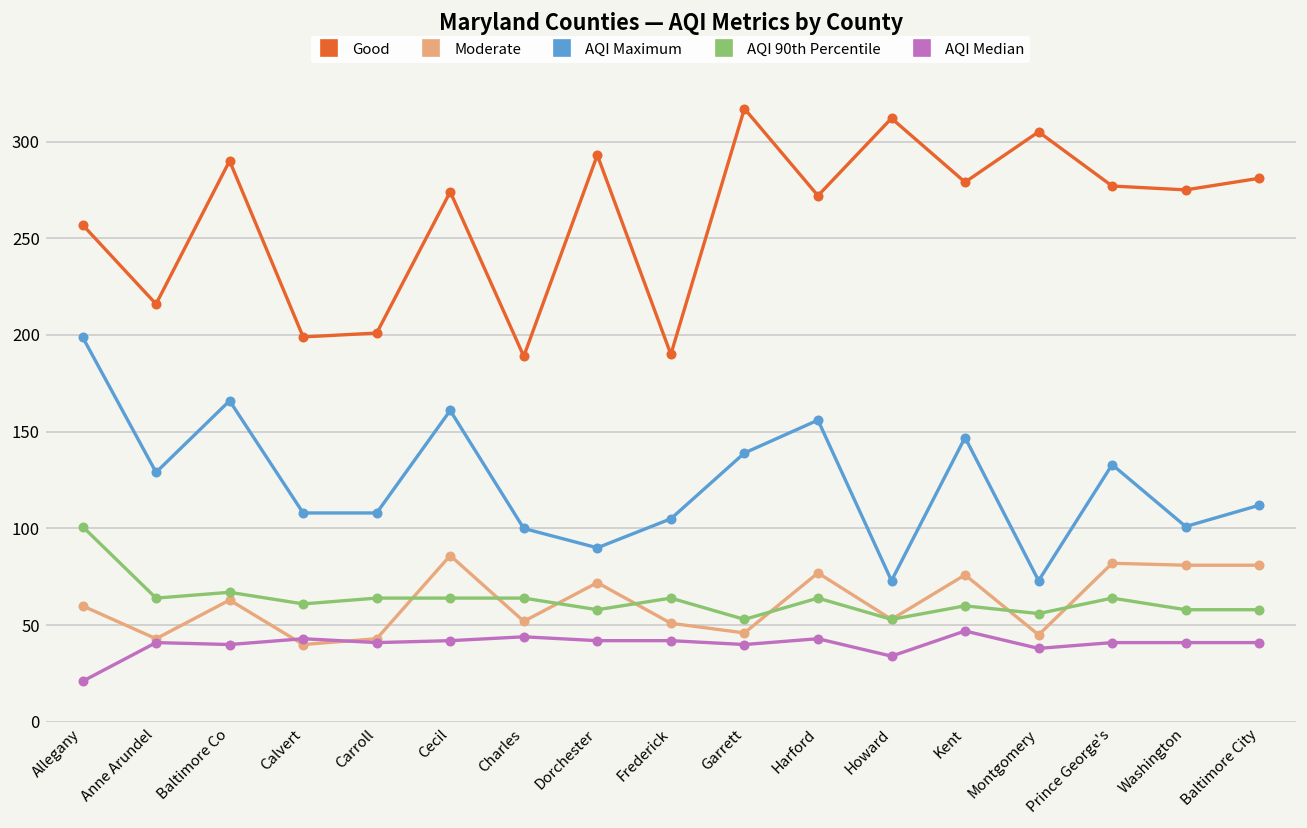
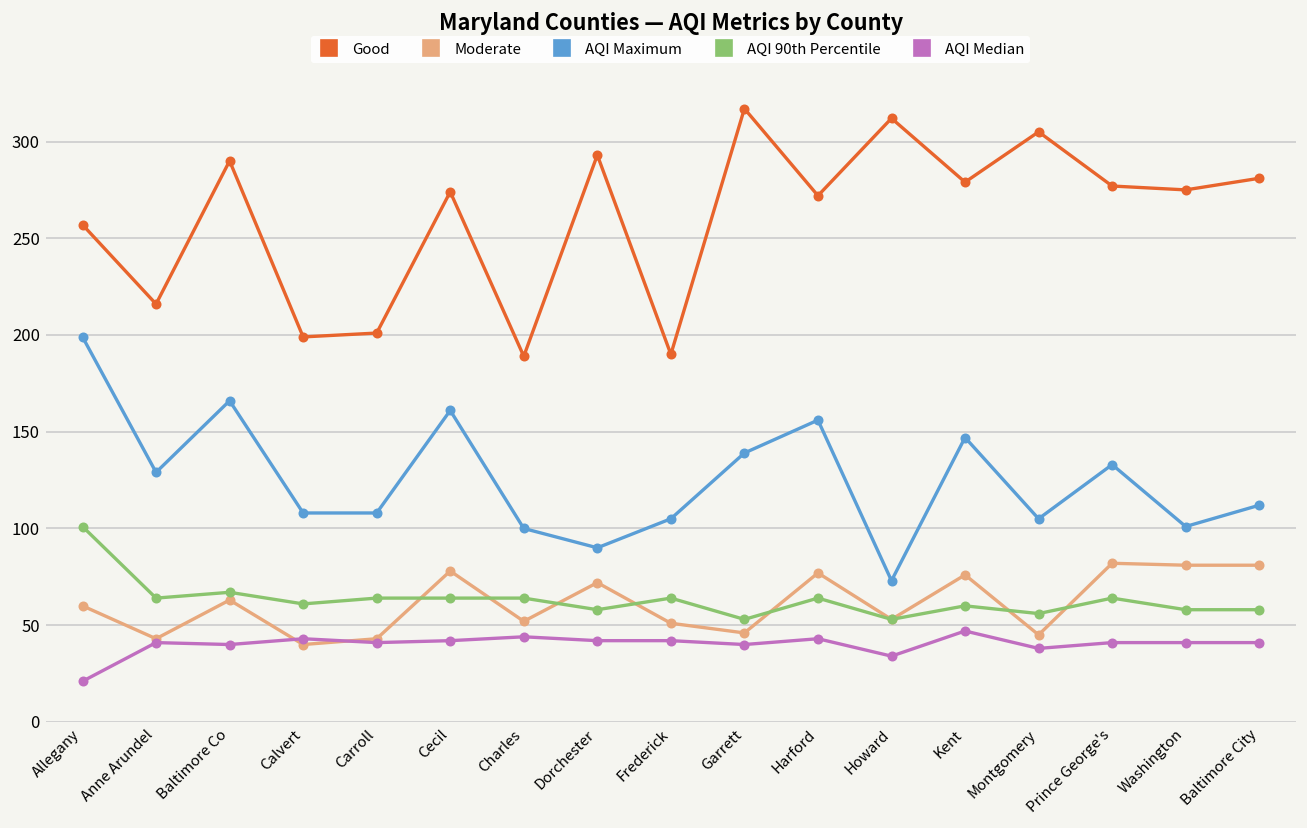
  {
    "Good": {
      "Allegany": 257,
      "Anne Arundel": 216,
      "Baltimore Co": 290,
      "Calvert": 199,
      "Carroll": 201,
      "Cecil": 274,
      "Charles": 189,
      "Dorchester": 293,
      "Frederick": 190,
      "Garrett": 317,
      "Harford": 272,
      "Howard": 312,
      "Kent": 279,
      "Montgomery": 305,
      "Prince George's": 277,
      "Washington": 275,
      "Baltimore City": 281
    },
    "Moderate": {
      "Allegany": 60,
      "Anne Arundel": 43,
      "Baltimore Co": 63,
      "Calvert": 40,
      "Carroll": 43,
-     "Cecil": 86,
+     "Cecil": 78,
      "Charles": 52,
      "Dorchester": 72,
      "Frederick": 51,
      "Garrett": 46,
      "Harford": 77,
      "Kent": 76,
      "Montgomery": 45,
      "Prince George's": 82,
      "Washington": 81,
      "Baltimore City": 81
    },
    "AQI Maximum": {
      "Allegany": 199,
      "Anne Arundel": 129,
      "Baltimore Co": 166,
      "Calvert": 108,
      "Carroll": 108,
      "Cecil": 161,
      "Charles": 100,
      "Dorchester": 90,
      "Frederick": 105,
      "Garrett": 139,
      "Harford": 156,
      "Howard": 73,
      "Kent": 147,
-     "Montgomery": 73,
+     "Montgomery": 105,
      "Prince George's": 133,
      "Washington": 101,
      "Baltimore City": 112
    },
    "AQI 90th Percentile": {
      "Allegany": 101,
      "Anne Arundel": 64,
      "Baltimore Co": 67,
      "Calvert": 61,
      "Carroll": 64,
      "Cecil": 64,
      "Charles": 64,
      "Dorchester": 58,
      "Frederick": 64,
      "Garrett": 53,
      "Harford": 64,
      "Kent": 60,
      "Montgomery": 56,
      "Prince George's": 64,
      "Washington": 58,
      "Baltimore City": 58
    },
    "AQI Median": {
      "Allegany": 21,
      "Anne Arundel": 41,
      "Baltimore Co": 40,
      "Calvert": 43,
      "Carroll": 41,
      "Cecil": 42,
      "Charles": 44,
      "Dorchester": 42,
      "Frederick": 42,
      "Garrett": 40,
      "Harford": 43,
      "Howard": 34,
      "Kent": 47,
      "Montgomery": 38,
      "Prince George's": 41,
      "Washington": 41,
      "Baltimore City": 41
    }
  }
